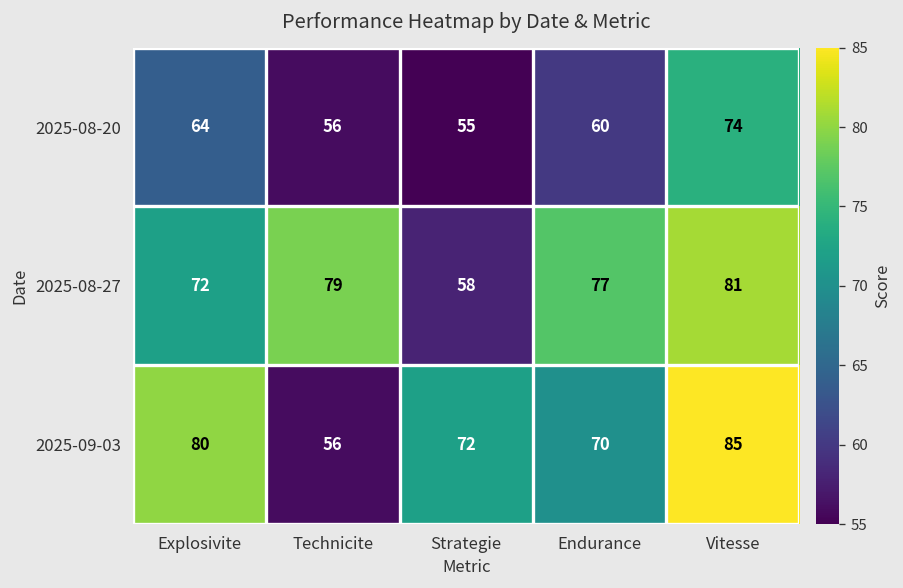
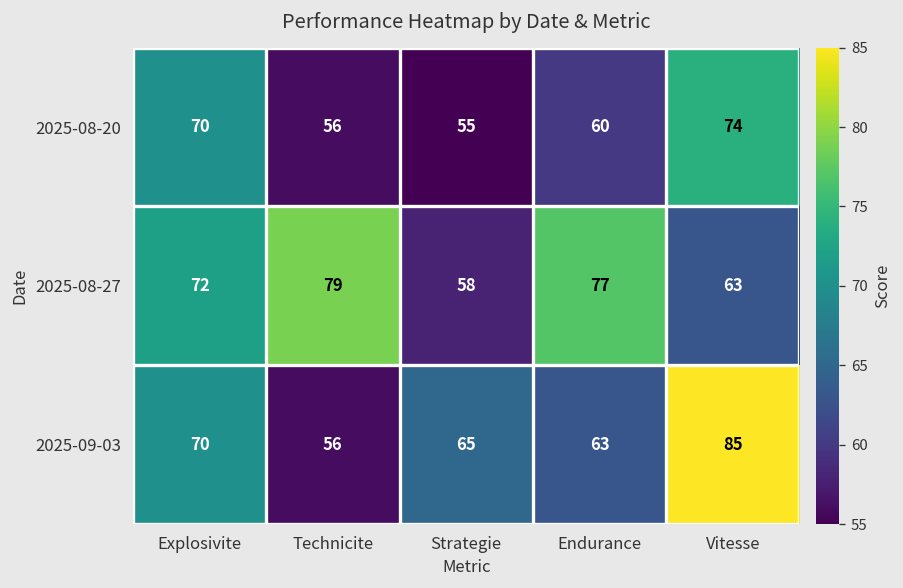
  {
    "2025-08-20": {
-     "Explosivite": 64,
+     "Explosivite": 70,
      "Technicite": 56,
      "Strategie": 55,
      "Endurance": 60,
      "Vitesse": 74
    },
    "2025-08-27": {
      "Explosivite": 72,
      "Technicite": 79,
      "Strategie": 58,
      "Endurance": 77,
-     "Vitesse": 81
+     "Vitesse": 63
    },
    "2025-09-03": {
-     "Explosivite": 80,
+     "Explosivite": 70,
      "Technicite": 56,
-     "Strategie": 72,
-     "Endurance": 70,
+     "Strategie": 65,
+     "Endurance": 63,
      "Vitesse": 85
    }
  }
